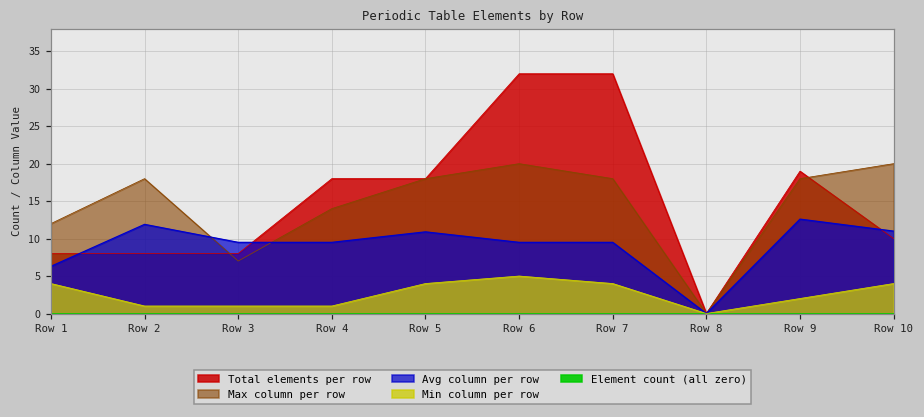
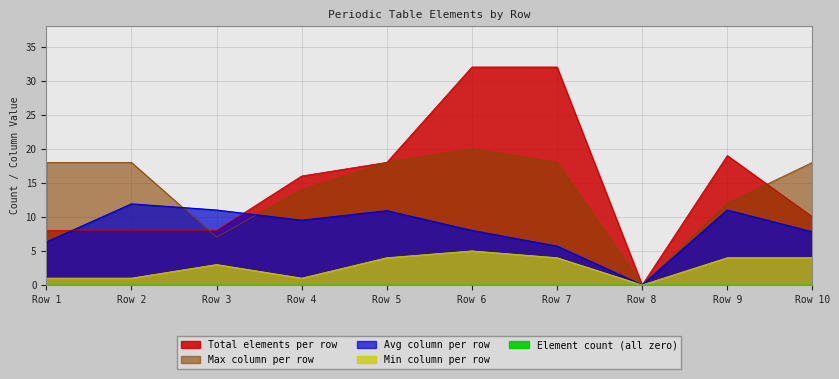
  {
    "Total elements per row": {
      "Row 1": 8,
      "Row 2": 8,
      "Row 3": 8,
-     "Row 4": 18,
+     "Row 4": 16,
      "Row 6": 32,
      "Row 7": 32,
      "Row 9": 19,
      "Row 10": 10
    },
    "Max column per row": {
-     "Row 1": 12,
+     "Row 1": 18,
      "Row 2": 18,
      "Row 3": 7,
      "Row 4": 14,
      "Row 6": 20,
      "Row 7": 18,
-     "Row 9": 18,
-     "Row 10": 20
+     "Row 9": 12,
+     "Row 10": 18
    },
    "Avg column per row": {
      "Row 1": 6,
      "Row 2": 12,
-     "Row 3": 10,
+     "Row 3": 11,
      "Row 4": 10,
      "Row 5": 11,
-     "Row 6": 10,
-     "Row 7": 10,
-     "Row 9": 13,
-     "Row 10": 11
+     "Row 6": 8,
+     "Row 7": 6,
+     "Row 9": 11,
+     "Row 10": 8
    },
    "Min column per row": {
-     "Row 1": 4,
+     "Row 1": 1,
      "Row 2": 1,
-     "Row 3": 1,
+     "Row 3": 3,
      "Row 4": 1,
      "Row 5": 4,
      "Row 6": 5,
      "Row 7": 4,
-     "Row 9": 2,
+     "Row 9": 4,
      "Row 10": 4
    },
    "Element count (all zero)": {
      "Row 1": 0,
      "Row 2": 0,
      "Row 3": 0,
      "Row 4": 0,
      "Row 5": 0,
      "Row 6": 0,
      "Row 7": 0,
      "Row 9": 0,
      "Row 10": 0
    }
  }
